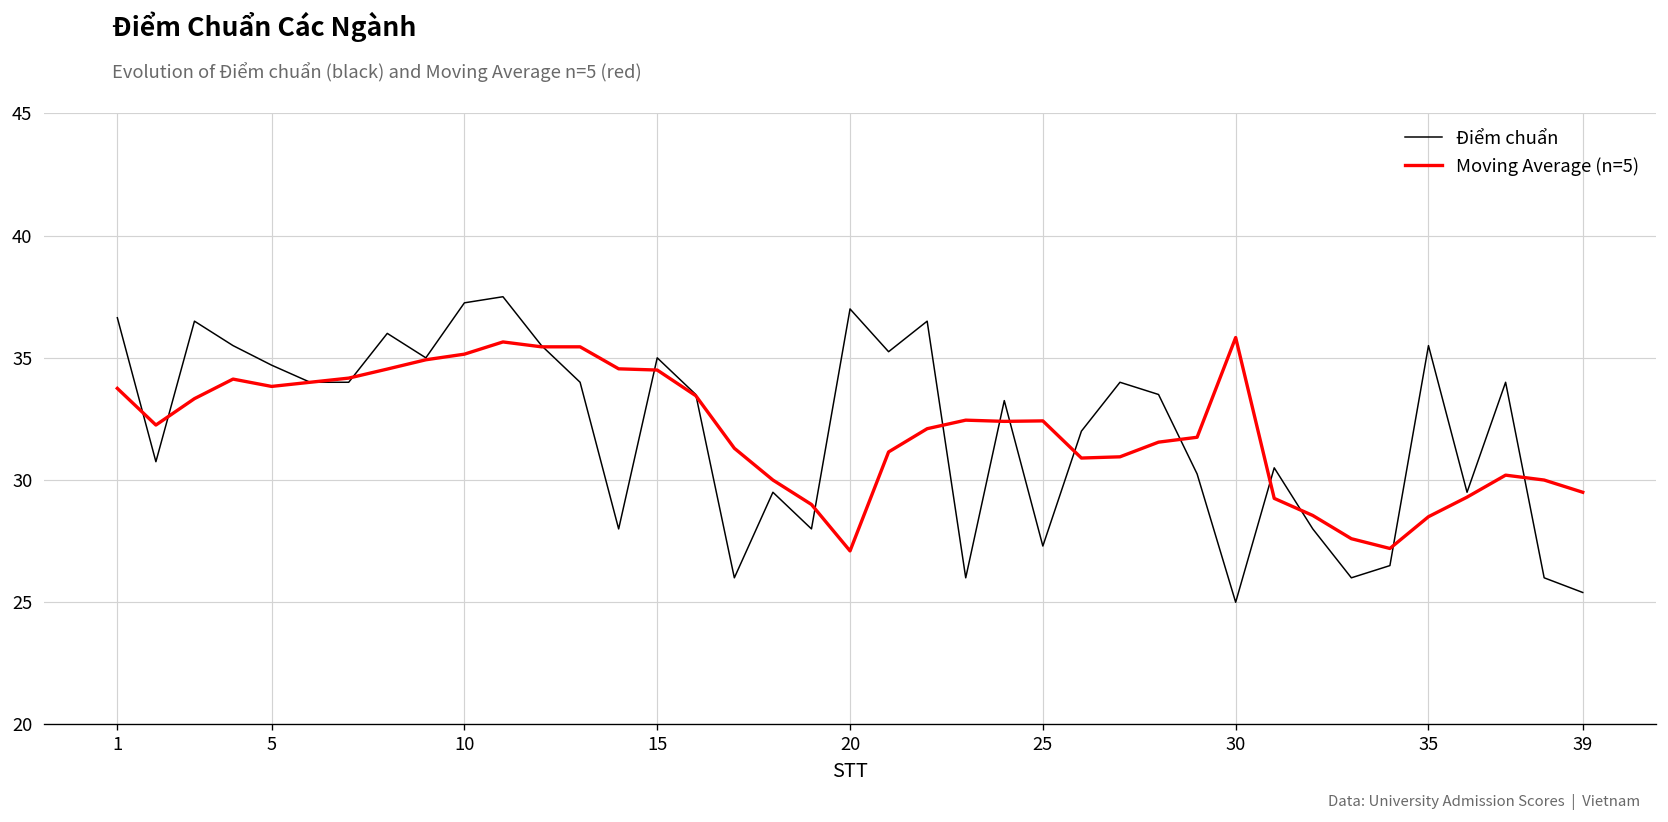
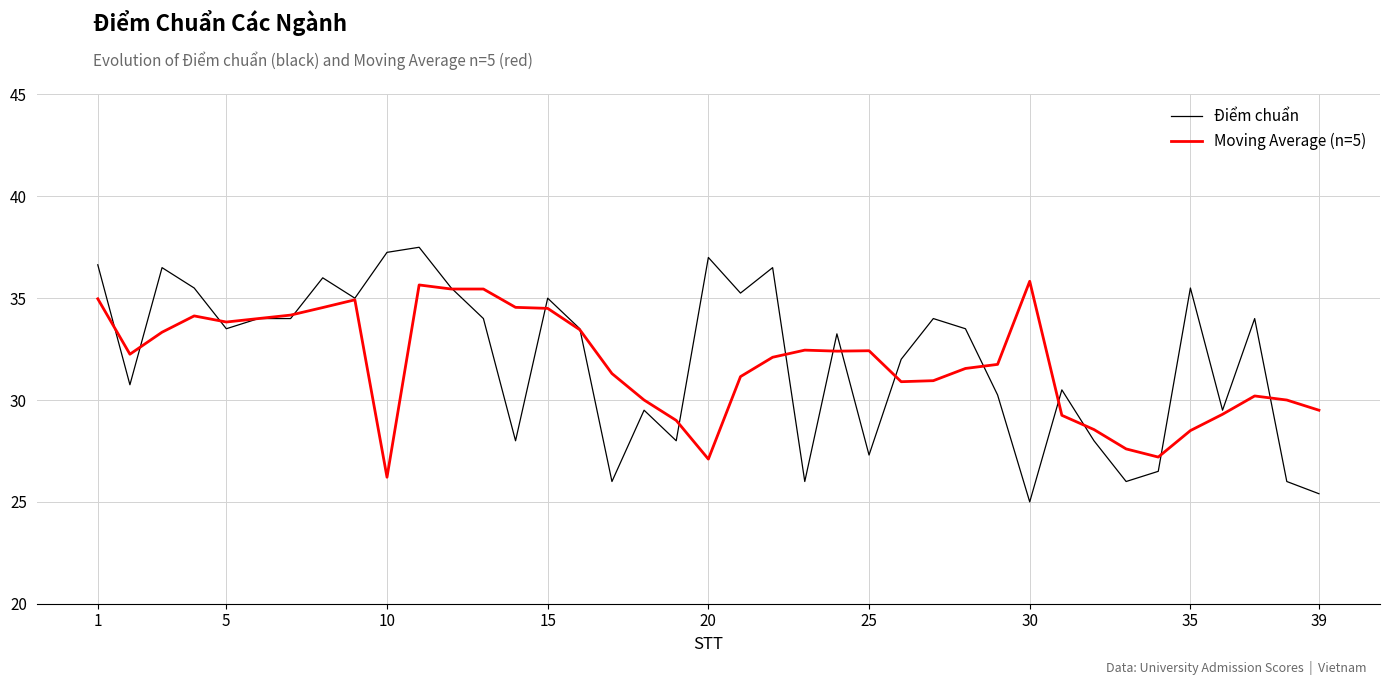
  {
    "Điểm chuẩn": {
      "1": 36.6,
-     "5": 34.7,
+     "5": 33.5,
      "10": 37.3,
      "15": 35.0,
      "20": 37.0,
      "25": 27.3,
      "30": 25.0,
      "35": 35.5,
      "39": 25.4
    },
    "Moving Average (n=5)": {
-     "1": 33.8,
+     "1": 35.0,
      "5": 33.8,
-     "10": 35.2,
+     "10": 26.2,
      "15": 34.5,
      "20": 27.1,
      "25": 32.4,
      "30": 35.8,
      "35": 28.5,
      "39": 29.5
    }
  }
